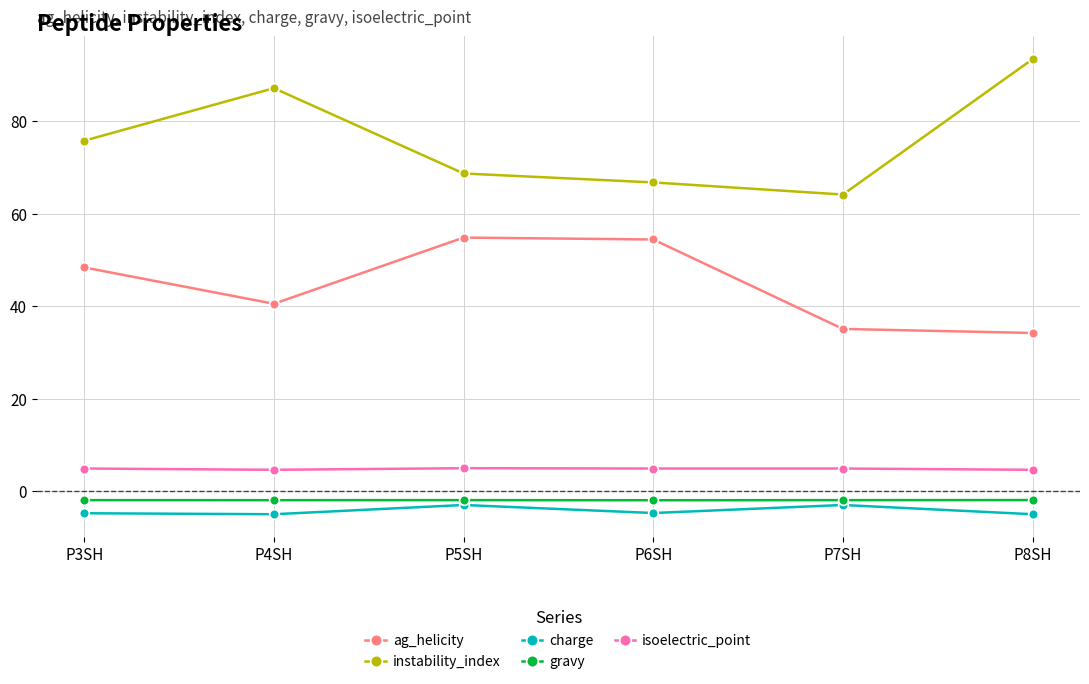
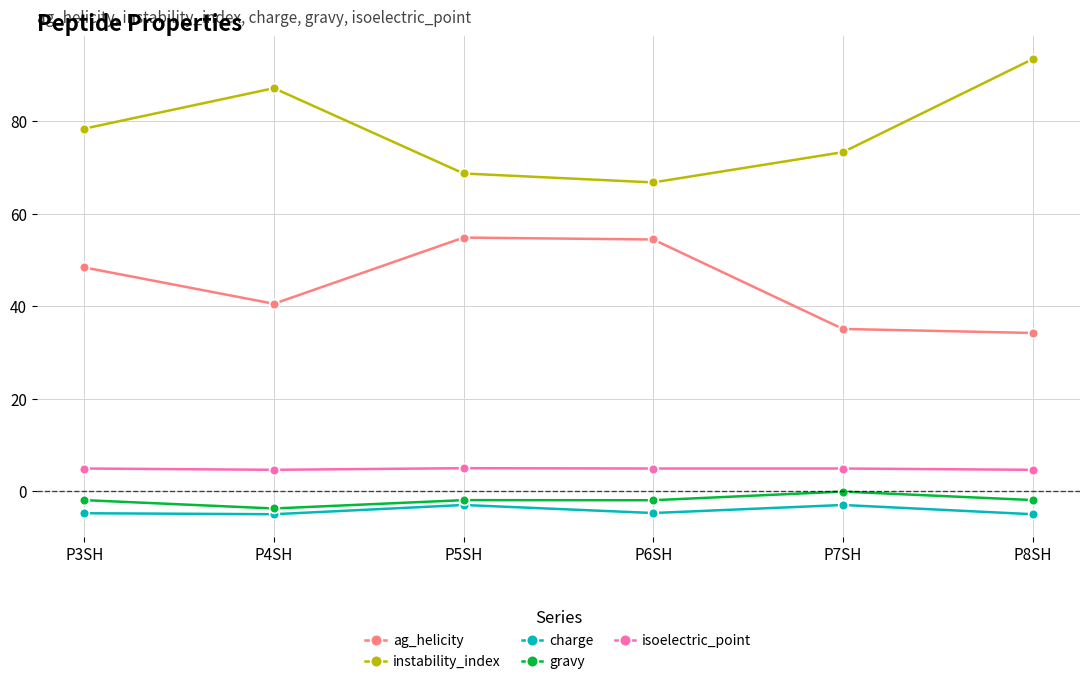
  {
    "instability_index": {
-     "P3SH": 76,
+     "P3SH": 78,
      "P4SH": 87,
      "P5SH": 69,
      "P6SH": 67,
-     "P7SH": 64,
+     "P7SH": 73,
      "P8SH": 93
    },
    "charge": {
      "P3SH": -5,
      "P4SH": -5,
      "P5SH": -3,
      "P6SH": -5,
      "P7SH": -3,
      "P8SH": -5
    },
    "gravy": {
      "P3SH": -2,
-     "P4SH": -2,
+     "P4SH": -4,
      "P5SH": -2,
      "P6SH": -2,
-     "P7SH": -2,
+     "P7SH": 0,
      "P8SH": -2
    }
  }
